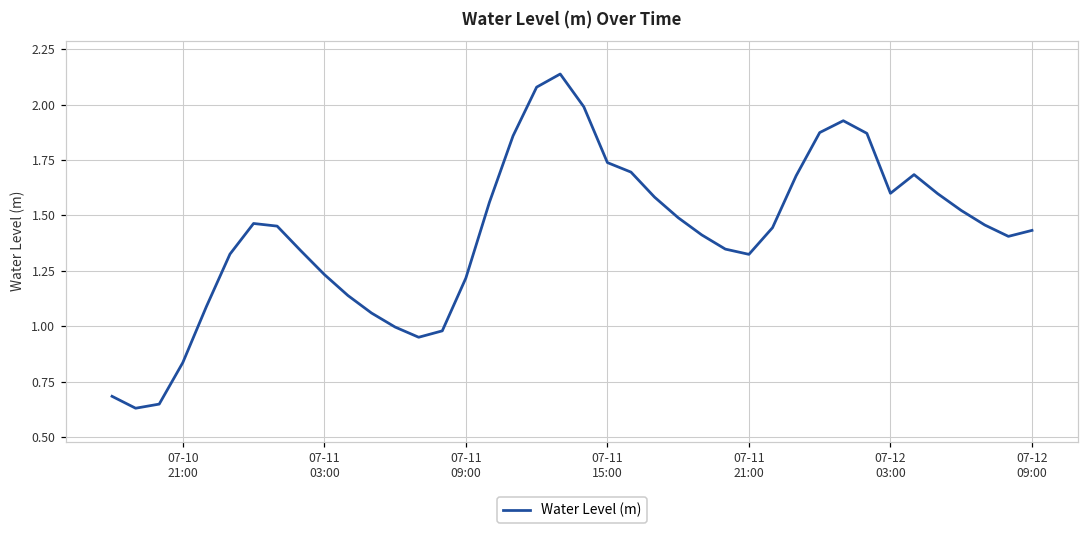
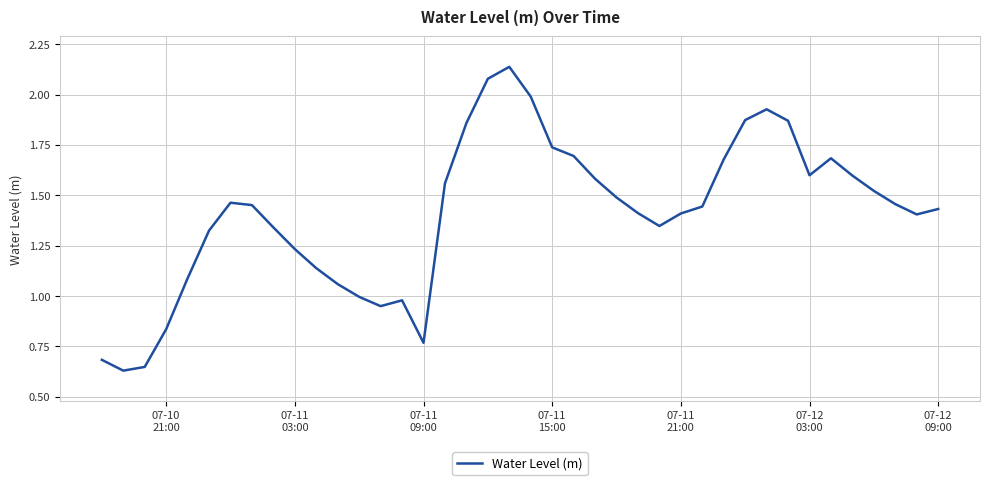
  {
    "07-10 21:00": 0.84,
    "07-11 03:00": 1.23,
-   "07-11 09:00": 1.22,
+   "07-11 09:00": 0.77,
    "07-11 15:00": 1.74,
-   "07-11 21:00": 1.32,
+   "07-11 21:00": 1.41,
    "07-12 03:00": 1.60,
    "07-12 09:00": 1.43
  }
